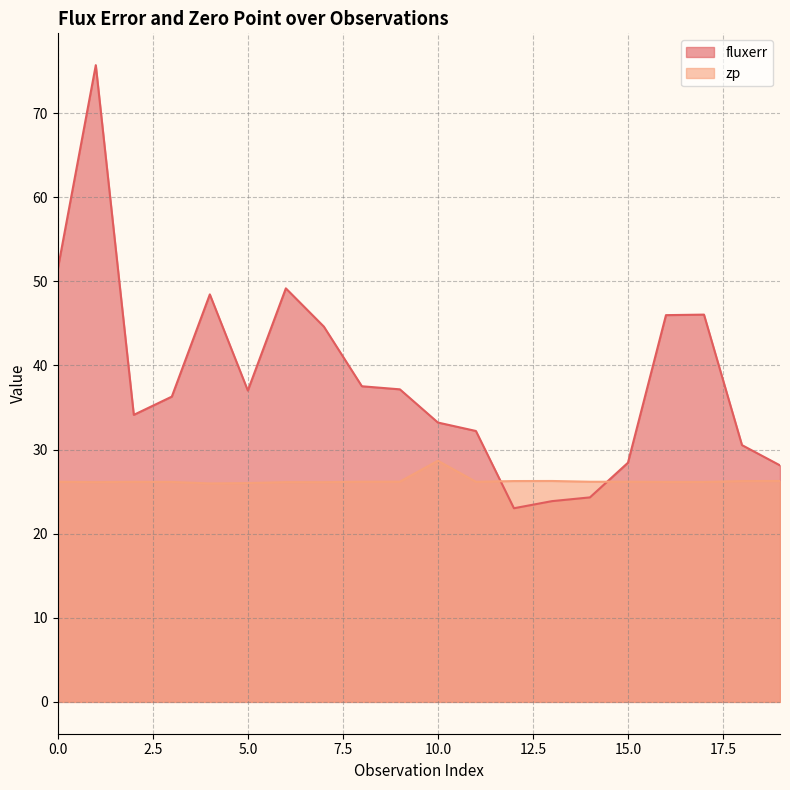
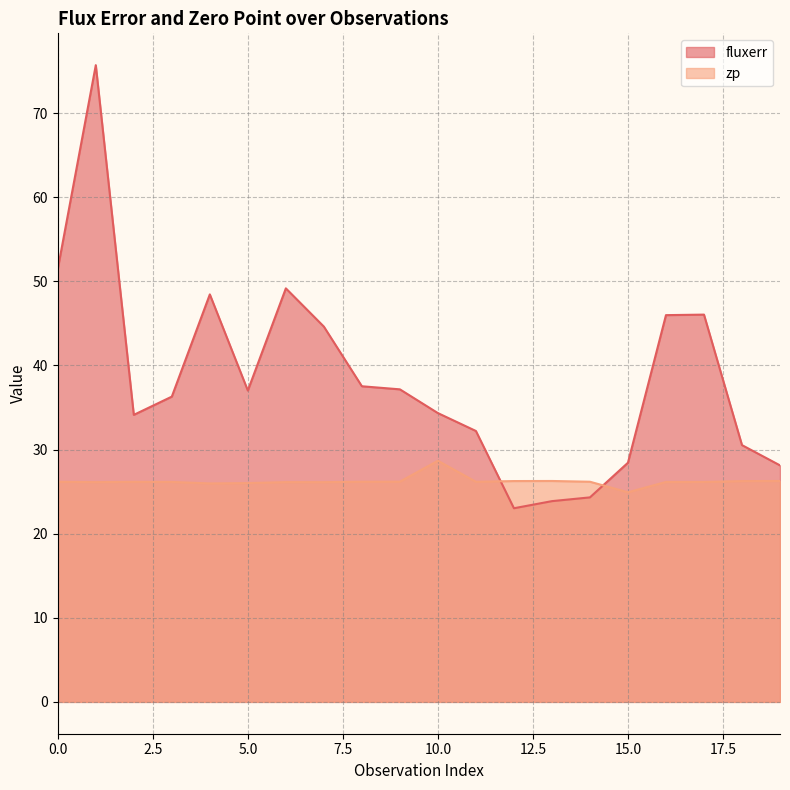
  {
    "fluxerr": {
      "0.0": 51,
      "5.0": 37,
-     "10.0": 33,
+     "10.0": 34,
      "15.0": 28
    },
    "zp": {
      "0.0": 26,
      "5.0": 26,
      "10.0": 29,
-     "15.0": 26
+     "15.0": 25
    }
  }
